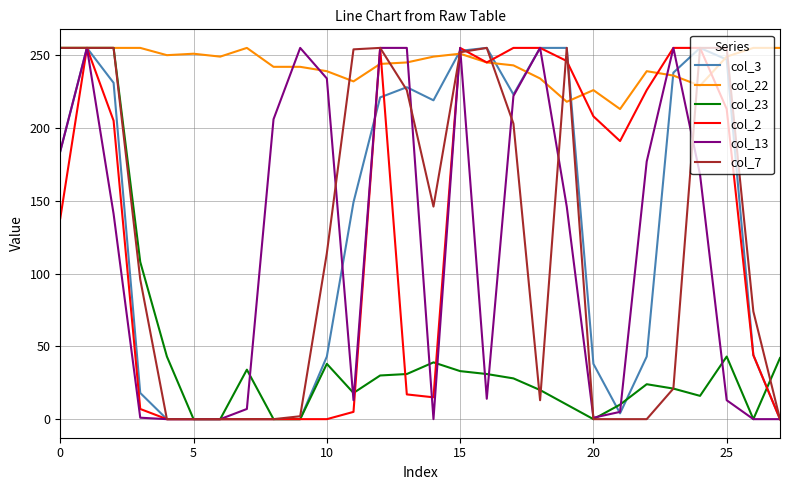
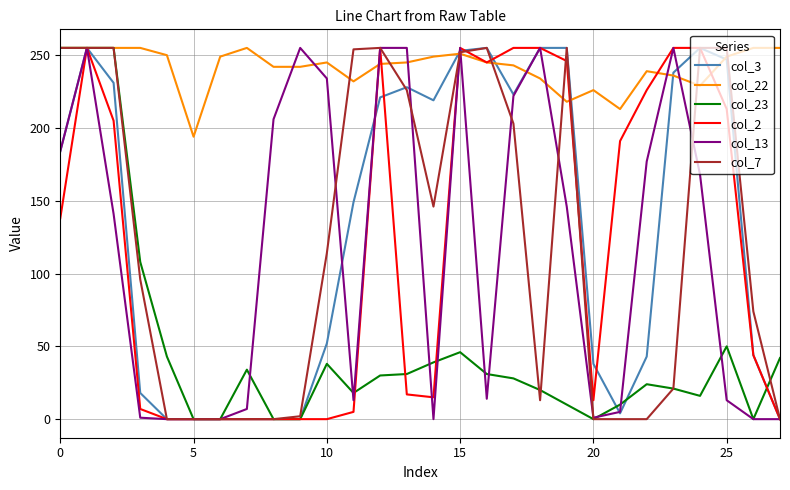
  {
    "col_3": {
-     "10": 43,
+     "10": 52,
      "20": 38
    },
    "col_22": {
-     "5": 251,
-     "10": 239,
+     "5": 194,
+     "10": 245,
      "20": 226
    },
    "col_23": {
      "10": 38,
-     "15": 33,
-     "25": 43
+     "15": 46,
+     "25": 50
    },
    "col_2": {
      "0": 138,
      "10": 0,
-     "20": 208
+     "20": 13
    },
    "col_13": {
      "10": 234,
      "25": 13
    },
    "col_7": {
      "10": 114
    }
  }
